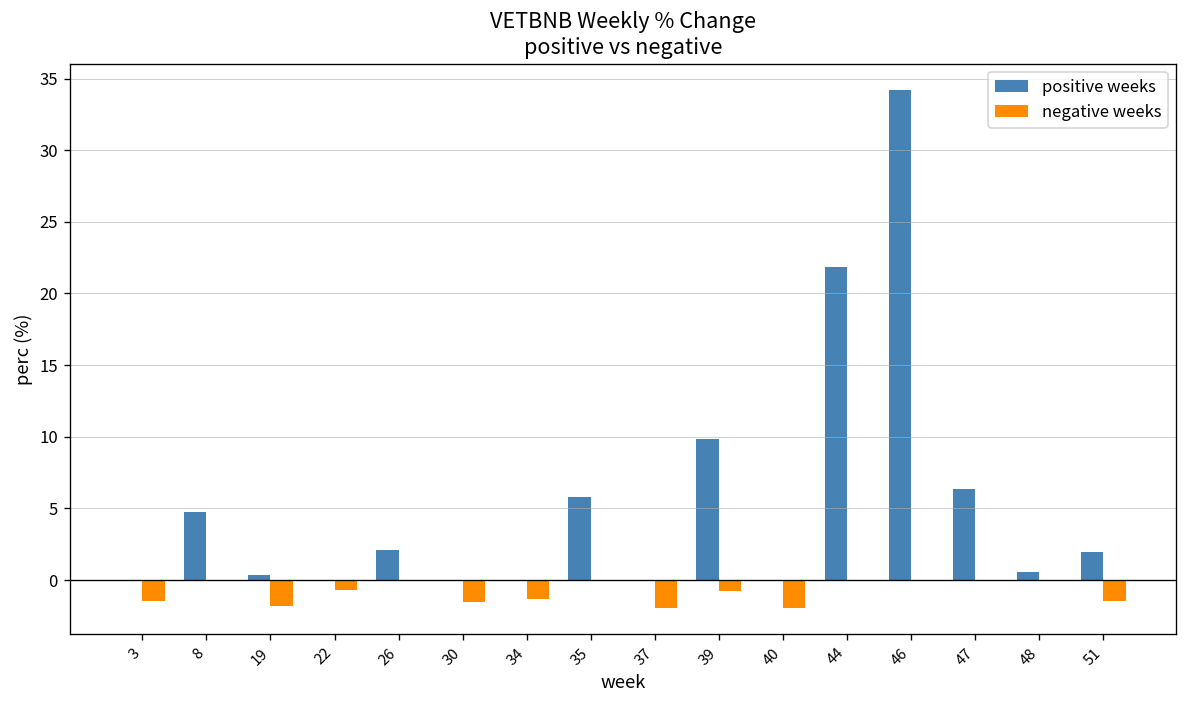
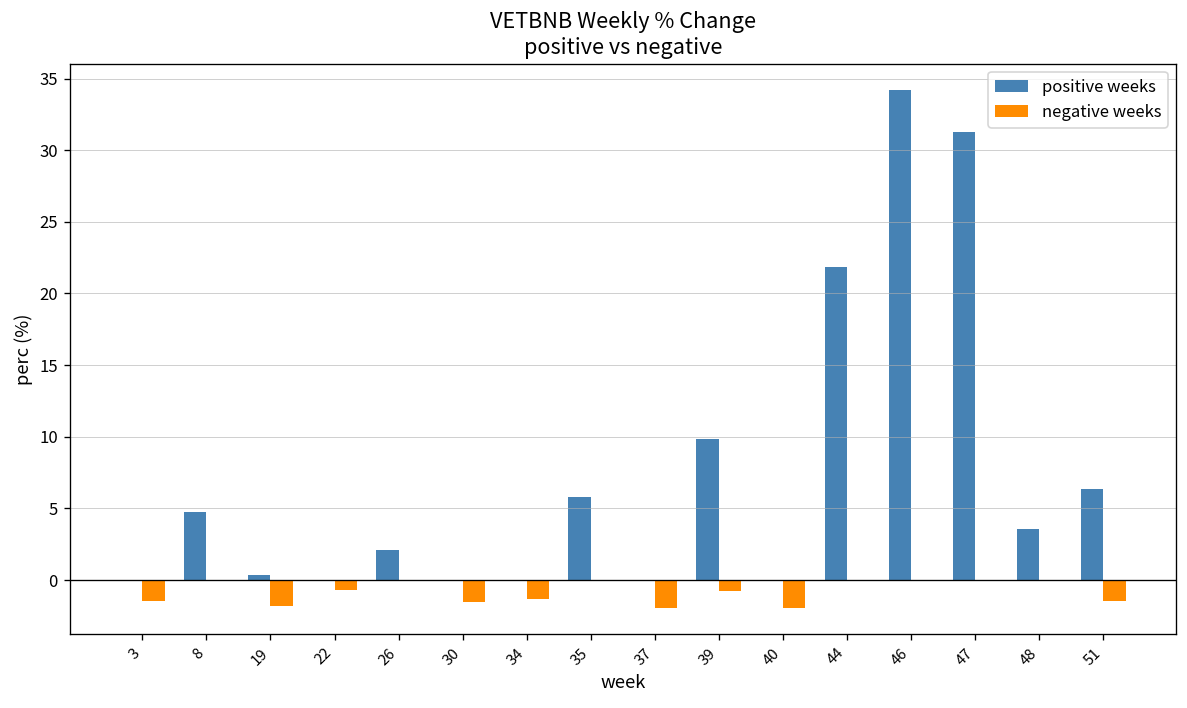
  {
    "positive weeks": {
      "3": 0.0,
      "8": 4.8,
      "19": 0.4,
      "22": 0.0,
      "26": 2.1,
      "30": 0.0,
      "34": 0.0,
      "35": 5.8,
      "37": 0.0,
      "39": 9.8,
      "40": 0.0,
      "44": 21.9,
      "46": 34.2,
-     "47": 6.4,
-     "48": 0.6,
-     "51": 1.9
+     "47": 31.3,
+     "48": 3.6,
+     "51": 6.4
    },
    "negative weeks": {
      "3": -1.5,
      "8": 0.0,
      "19": -1.8,
      "22": -0.7,
      "26": 0.0,
      "30": -1.6,
      "34": -1.4,
      "35": 0.0,
      "37": -1.9,
      "39": -0.8,
      "40": -2.0,
      "44": 0.0,
      "46": 0.0,
      "47": 0.0,
      "48": 0.0,
      "51": -1.4
    }
  }
